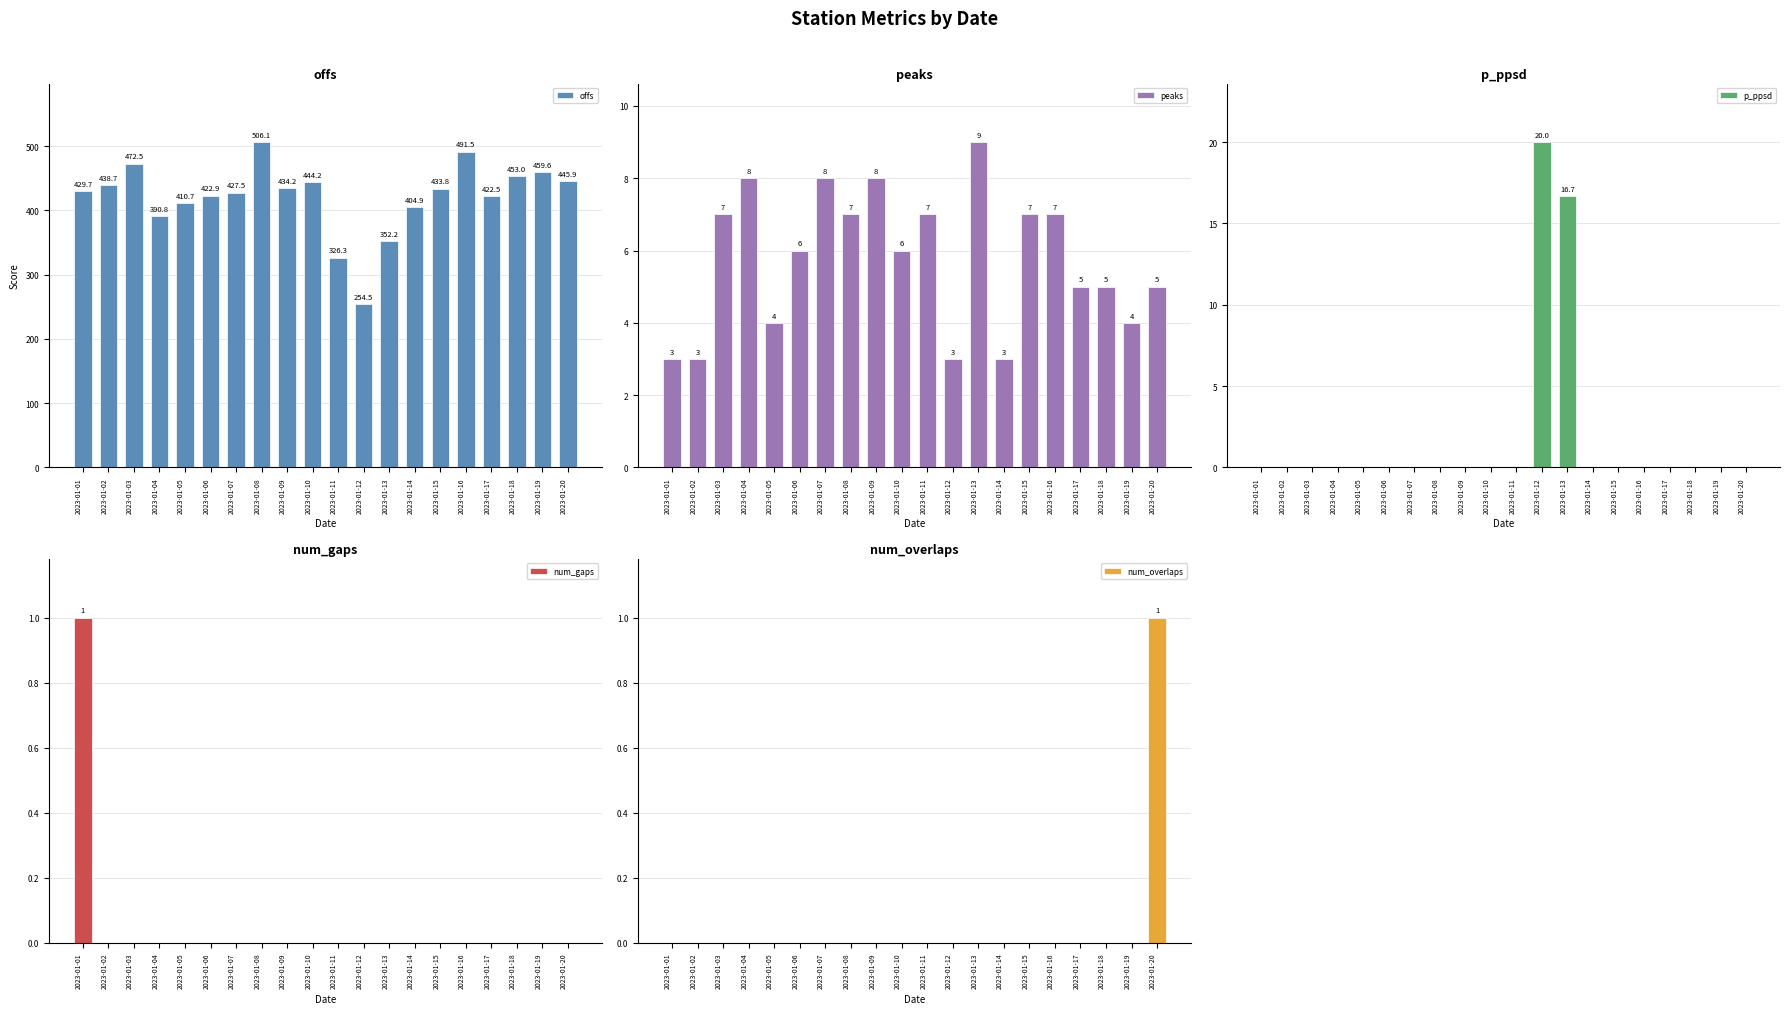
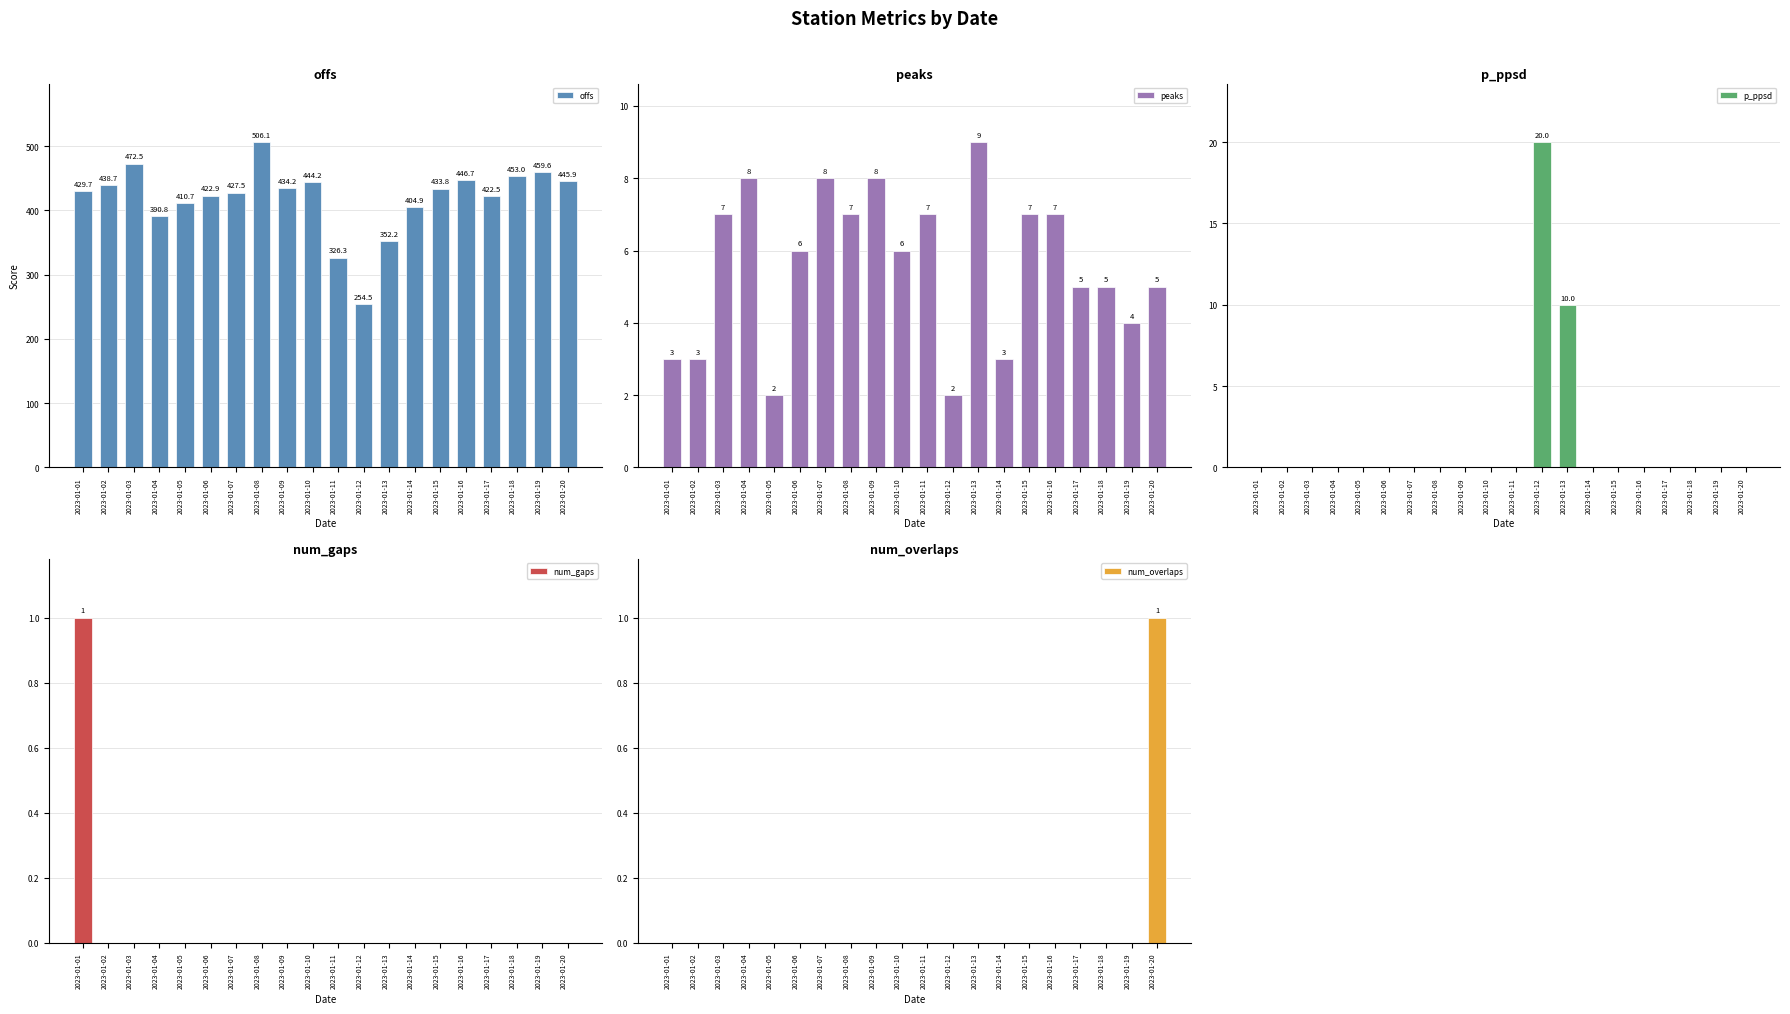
  {
    "offs": {
      "2023-01-01": 429.7,
      "2023-01-02": 438.7,
      "2023-01-03": 472.5,
      "2023-01-04": 390.8,
      "2023-01-05": 410.7,
      "2023-01-06": 422.9,
      "2023-01-07": 427.5,
      "2023-01-08": 506.1,
      "2023-01-09": 434.2,
      "2023-01-10": 444.2,
      "2023-01-11": 326.3,
      "2023-01-12": 254.5,
      "2023-01-13": 352.2,
      "2023-01-14": 404.9,
      "2023-01-15": 433.8,
-     "2023-01-16": 491.5,
+     "2023-01-16": 446.7,
      "2023-01-17": 422.5,
      "2023-01-18": 453.0,
      "2023-01-19": 459.6,
      "2023-01-20": 445.9
    },
    "peaks": {
      "2023-01-01": 3,
      "2023-01-02": 3,
      "2023-01-03": 7,
      "2023-01-04": 8,
-     "2023-01-05": 4,
+     "2023-01-05": 2,
      "2023-01-06": 6,
      "2023-01-07": 8,
      "2023-01-08": 7,
      "2023-01-09": 8,
      "2023-01-10": 6,
      "2023-01-11": 7,
-     "2023-01-12": 3,
+     "2023-01-12": 2,
      "2023-01-13": 9,
      "2023-01-14": 3,
      "2023-01-15": 7,
      "2023-01-16": 7,
      "2023-01-17": 5,
      "2023-01-18": 5,
      "2023-01-19": 4,
      "2023-01-20": 5
    },
    "p_ppsd": {
      "2023-01-12": 20.0,
-     "2023-01-13": 16.7
+     "2023-01-13": 10.0
    },
    "num_gaps": {
      "2023-01-01": 1
    },
    "num_overlaps": {
      "2023-01-20": 1
    }
  }
